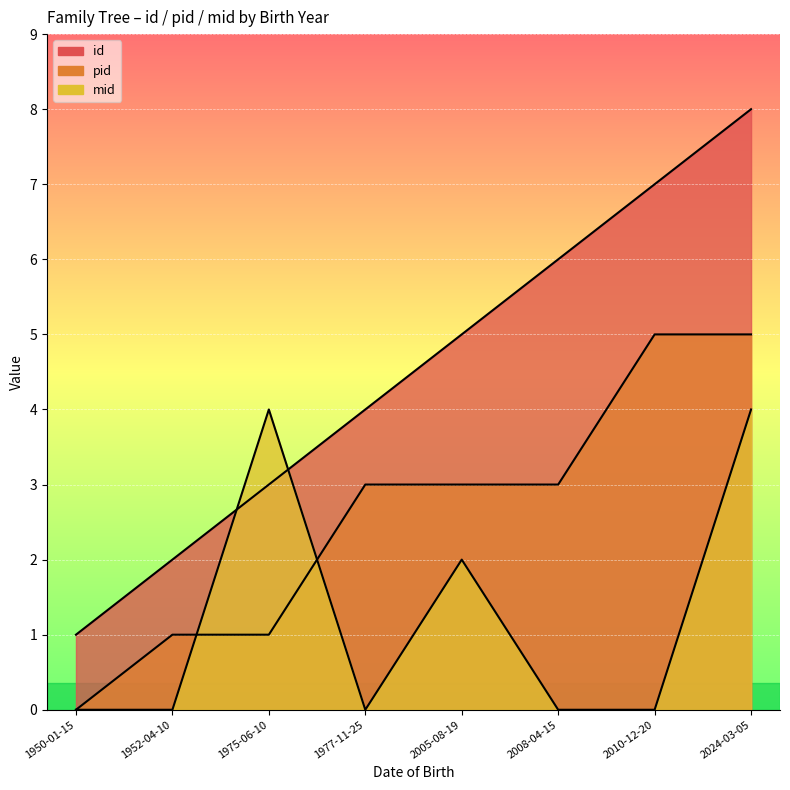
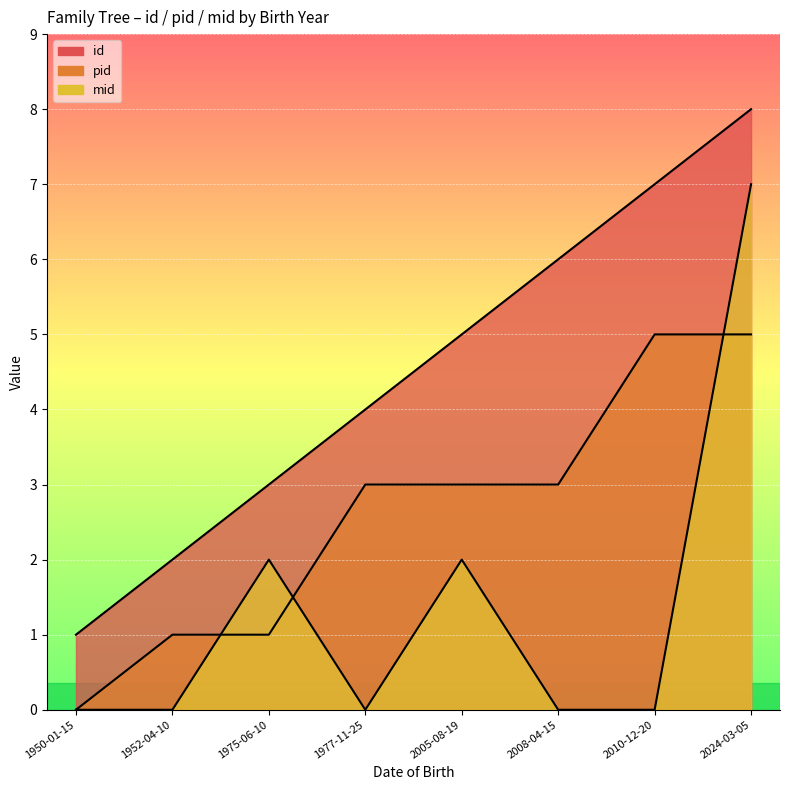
  {
    "mid": {
-     "1975-06-10": 4,
+     "1975-06-10": 2,
      "2005-08-19": 2,
-     "2024-03-05": 4
+     "2024-03-05": 7
    }
  }
